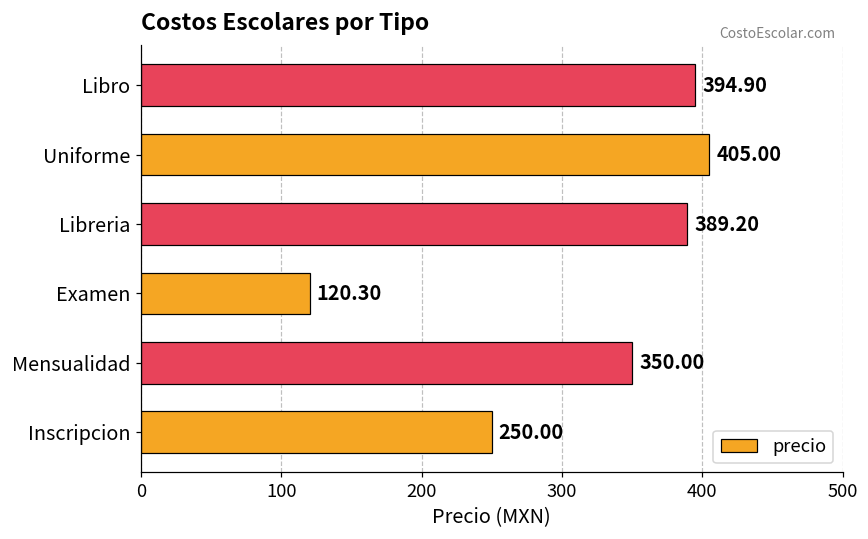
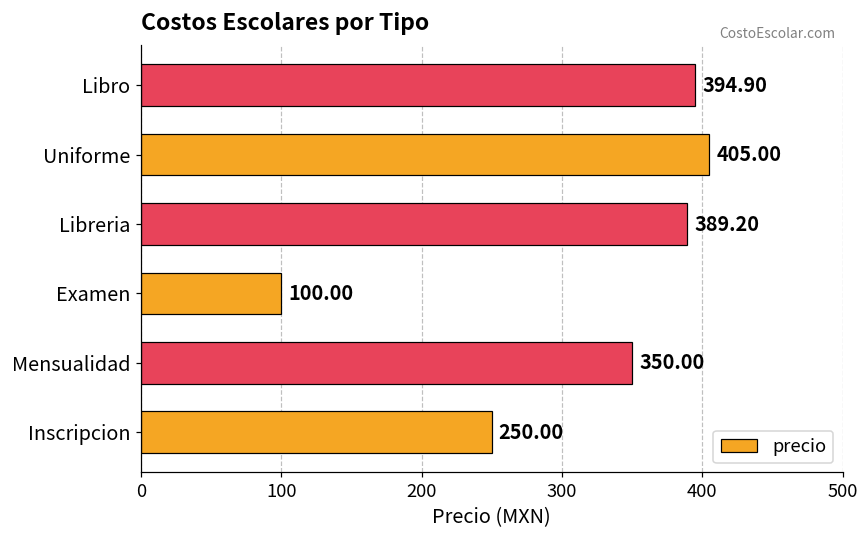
  {
    "Libro": 394.90,
    "Uniforme": 405.00,
    "Libreria": 389.20,
-   "Examen": 120.30,
+   "Examen": 100.00,
    "Mensualidad": 350.00,
    "Inscripcion": 250.00
  }
